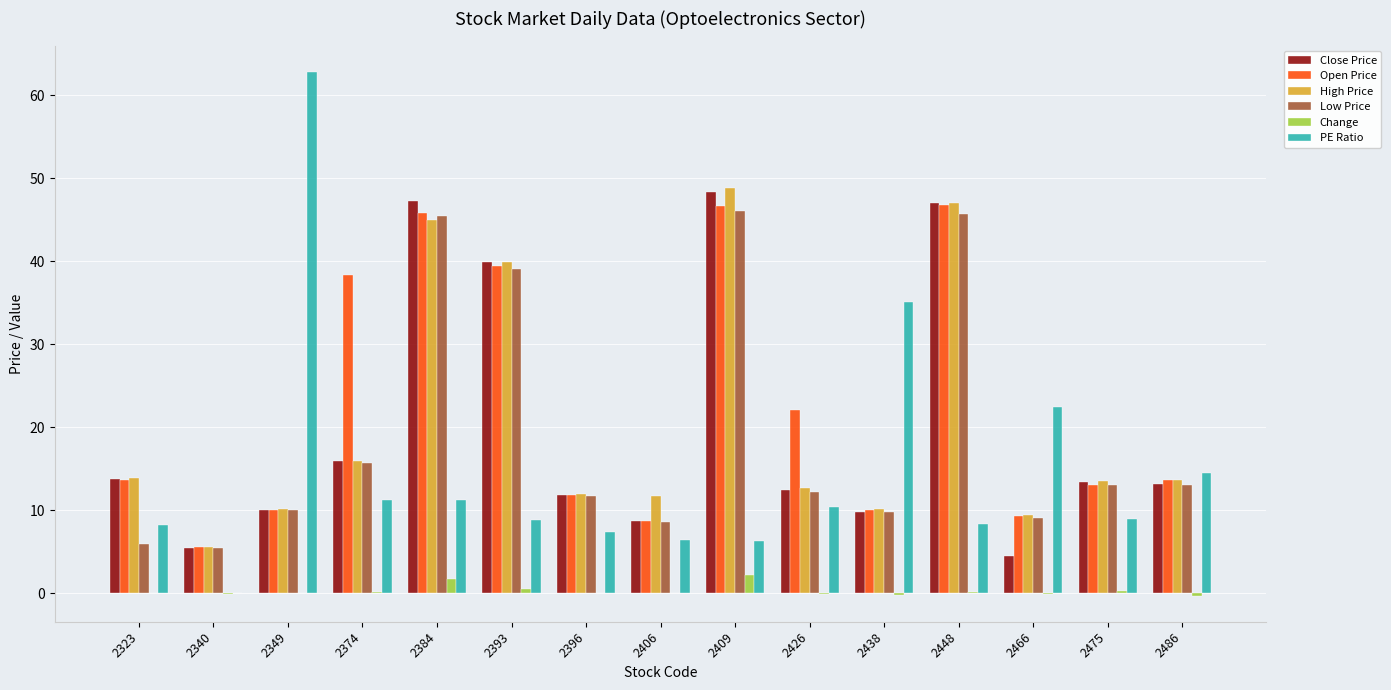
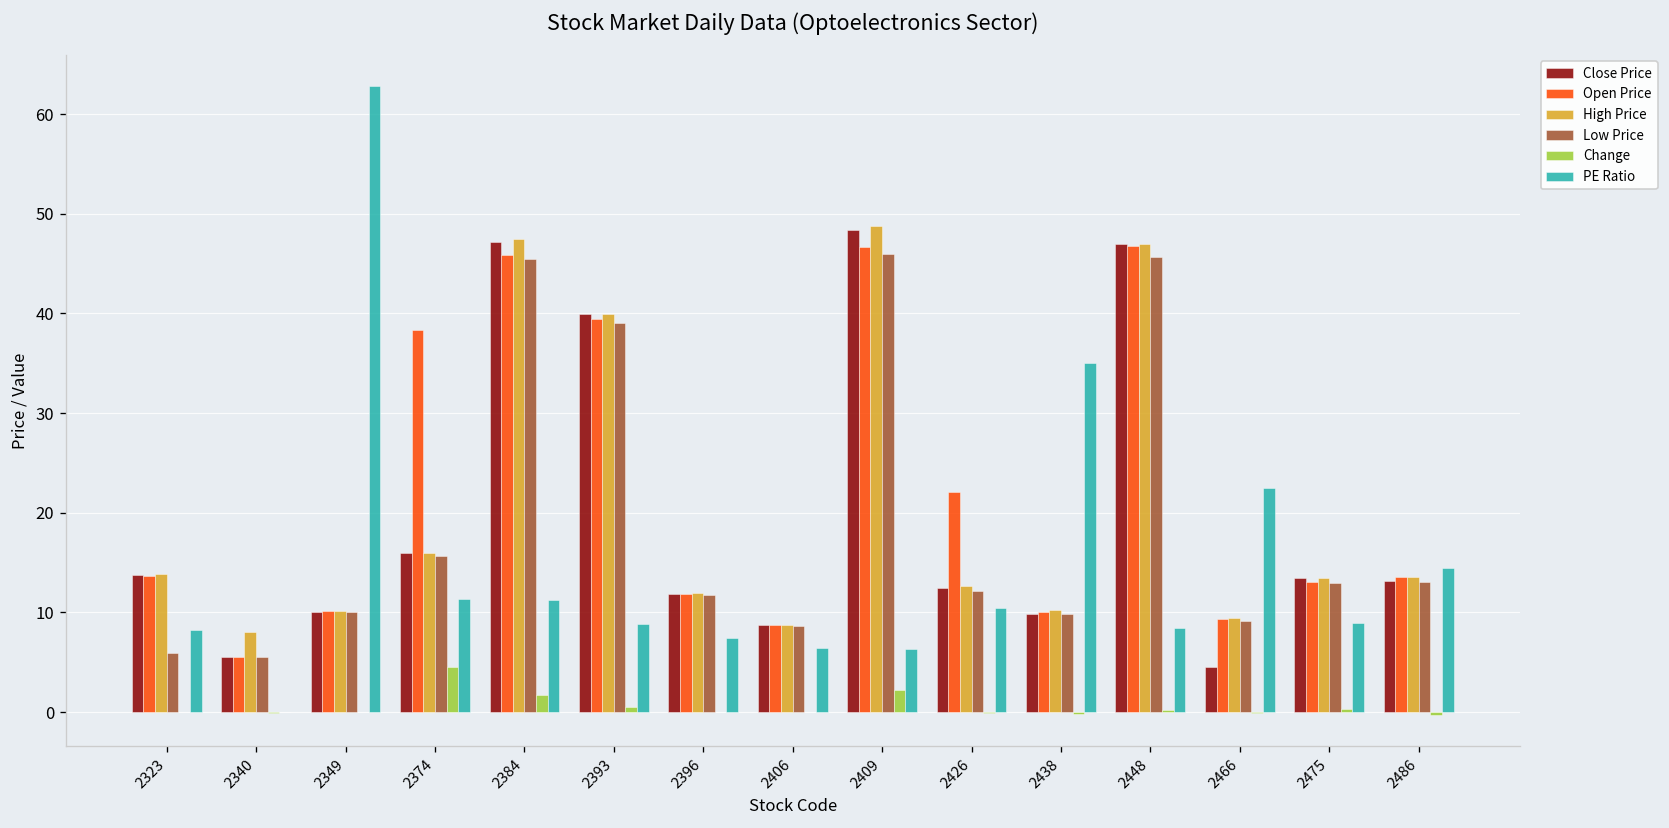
  {
    "Close Price": {
      "2323": 14,
      "2340": 6,
      "2349": 10,
      "2374": 16,
      "2384": 47,
      "2393": 40,
      "2396": 12,
      "2406": 9,
      "2409": 48,
      "2426": 12,
      "2438": 10,
      "2448": 47,
      "2466": 5,
      "2475": 13,
      "2486": 13
    },
    "Open Price": {
      "2323": 14,
      "2340": 6,
      "2349": 10,
      "2374": 38,
      "2384": 46,
      "2393": 39,
      "2396": 12,
      "2406": 9,
      "2409": 47,
      "2426": 22,
      "2438": 10,
      "2448": 47,
      "2466": 9,
      "2475": 13,
      "2486": 14
    },
    "High Price": {
      "2323": 14,
-     "2340": 6,
+     "2340": 8,
      "2349": 10,
      "2374": 16,
-     "2384": 45,
+     "2384": 48,
      "2393": 40,
      "2396": 12,
-     "2406": 12,
+     "2406": 9,
      "2409": 49,
      "2426": 13,
      "2438": 10,
      "2448": 47,
      "2466": 9,
      "2475": 14,
      "2486": 14
    },
    "Low Price": {
      "2323": 6,
      "2340": 6,
      "2349": 10,
      "2374": 16,
      "2384": 46,
      "2393": 39,
      "2396": 12,
      "2406": 9,
      "2409": 46,
      "2426": 12,
      "2438": 10,
      "2448": 46,
      "2466": 9,
      "2475": 13,
      "2486": 13
    },
    "Change": {
      "2323": 0,
      "2349": 0,
-     "2374": 0,
+     "2374": 5,
      "2384": 2,
      "2393": 1,
      "2396": 0,
      "2409": 2,
      "2475": 0
    },
    "PE Ratio": {
      "2323": 8,
      "2340": 0,
      "2349": 63,
      "2374": 11,
      "2384": 11,
      "2393": 9,
      "2396": 7,
      "2406": 6,
      "2409": 6,
      "2426": 10,
      "2438": 35,
      "2448": 8,
      "2466": 22,
      "2475": 9,
      "2486": 14
    }
  }
